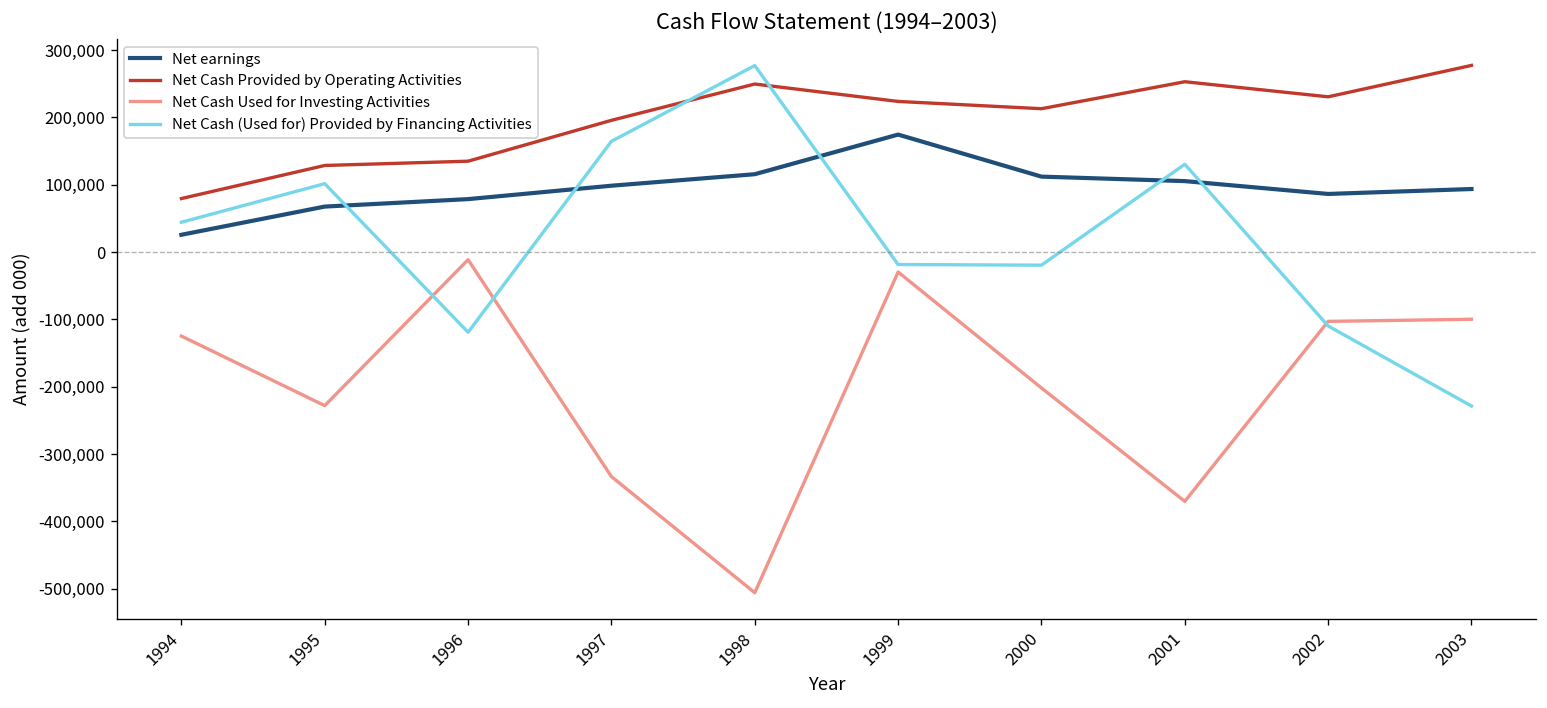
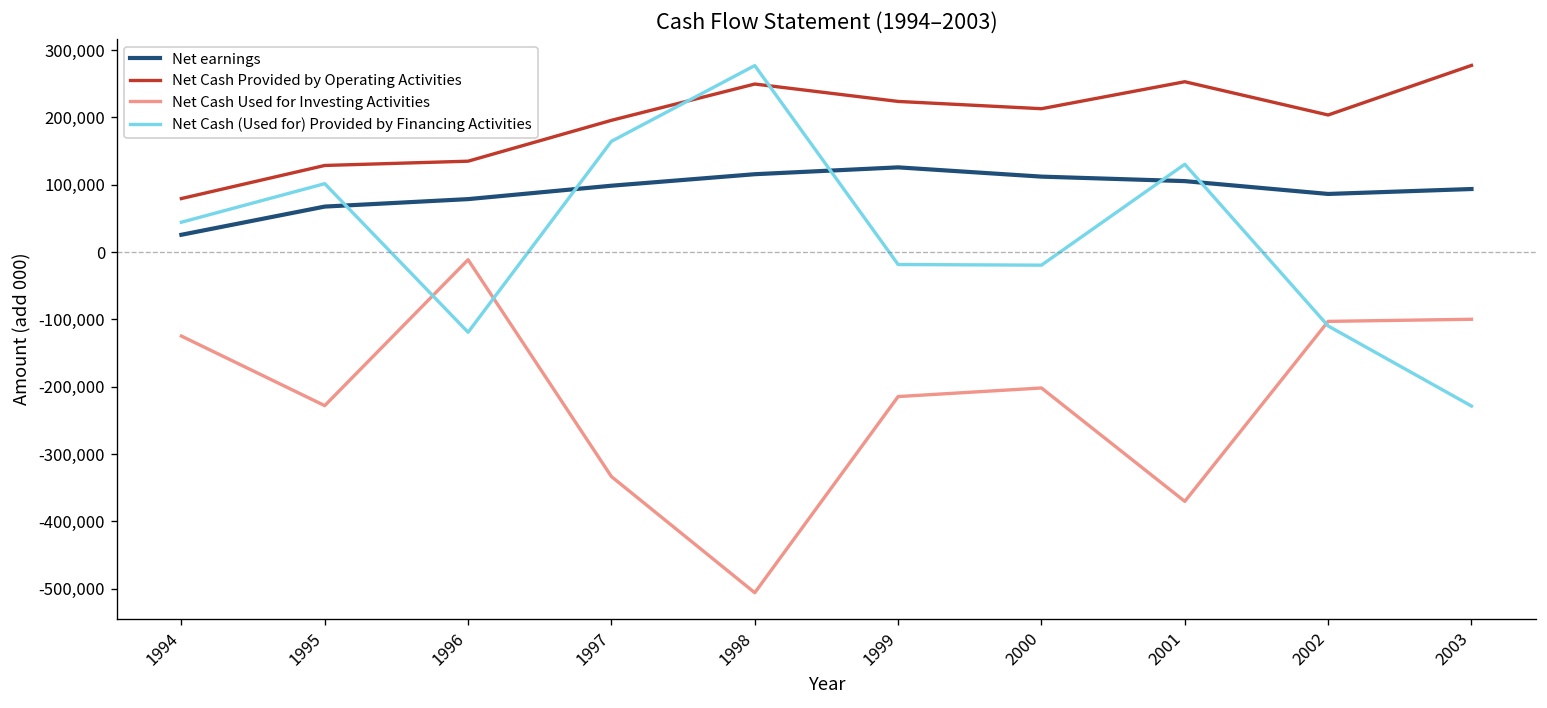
  {
    "Net earnings": {
      "1994": "30,000",
      "1995": "70,000",
      "1996": "80,000",
      "1997": "100,000",
      "1998": "120,000",
-     "1999": "170,000",
+     "1999": "130,000",
      "2000": "110,000",
      "2001": "110,000",
      "2002": "90,000",
      "2003": "90,000"
    },
    "Net Cash Provided by Operating Activities": {
      "1994": "80,000",
      "1995": "130,000",
      "1996": "130,000",
      "1997": "200,000",
      "1998": "250,000",
      "1999": "220,000",
      "2000": "210,000",
      "2001": "250,000",
-     "2002": "230,000",
+     "2002": "200,000",
      "2003": "280,000"
    },
    "Net Cash Used for Investing Activities": {
      "1994": "-120,000",
      "1995": "-230,000",
      "1996": "-10,000",
      "1997": "-330,000",
      "1998": "-510,000",
-     "1999": "-30,000",
+     "1999": "-210,000",
      "2000": "-200,000",
      "2001": "-370,000",
      "2002": "-100,000",
      "2003": "-100,000"
    },
    "Net Cash (Used for) Provided by Financing Activities": {
      "1994": "40,000",
      "1995": "100,000",
      "1996": "-120,000",
      "1997": "160,000",
      "1998": "280,000",
      "1999": "-20,000",
      "2000": "-20,000",
      "2001": "130,000",
      "2002": "-110,000",
      "2003": "-230,000"
    }
  }
